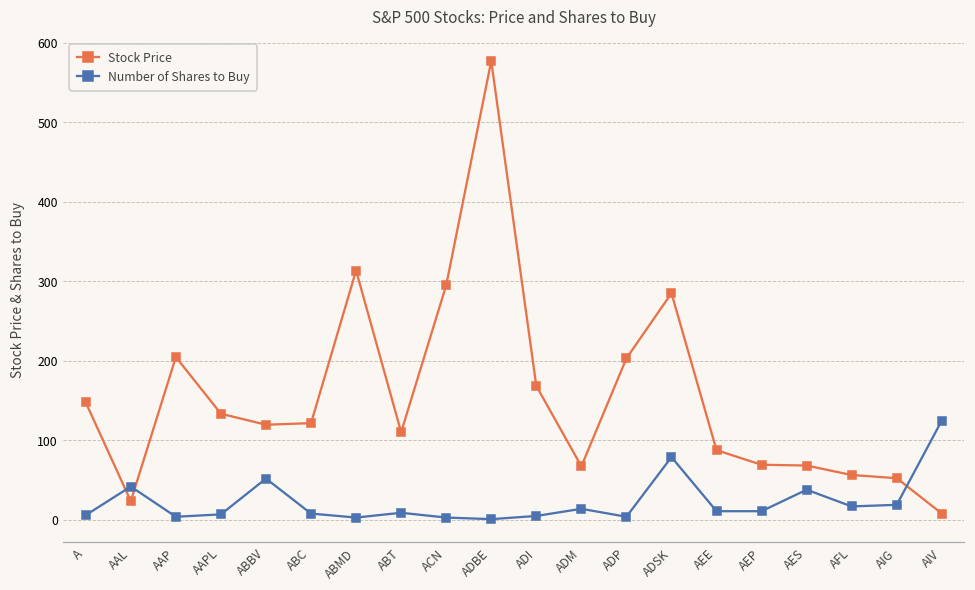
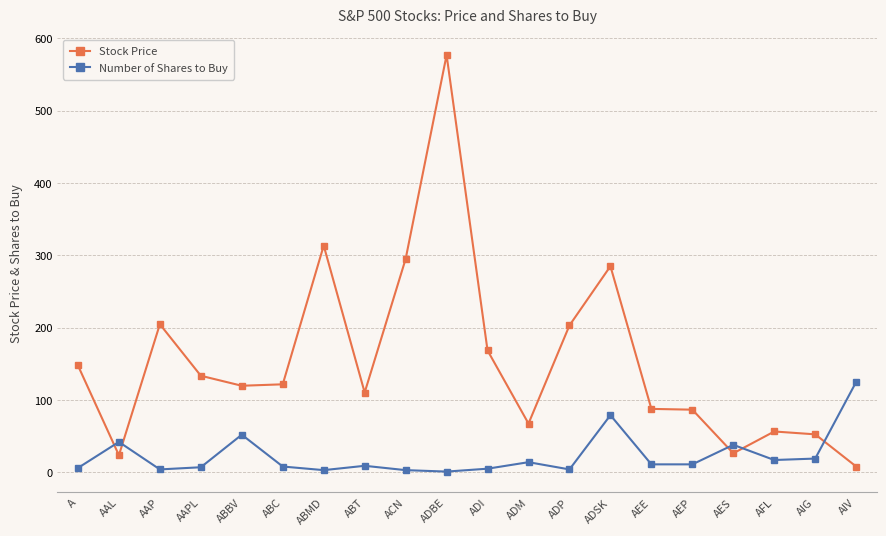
  {
    "Stock Price": {
      "A": 150,
      "AAL": 20,
      "AAP": 200,
      "AAPL": 130,
      "ABBV": 120,
      "ABC": 120,
      "ABMD": 310,
      "ABT": 110,
      "ACN": 290,
      "ADBE": 580,
      "ADI": 170,
      "ADM": 70,
      "ADP": 200,
      "ADSK": 290,
      "AEE": 90,
-     "AEP": 70,
-     "AES": 70,
+     "AEP": 90,
+     "AES": 30,
      "AFL": 60,
      "AIG": 50,
      "AIV": 10
    },
    "Number of Shares to Buy": {
      "A": 10,
      "AAL": 40,
      "AAP": 0,
      "AAPL": 10,
      "ABBV": 50,
      "ABC": 10,
      "ABMD": 0,
      "ABT": 10,
      "ACN": 0,
      "ADBE": 0,
      "ADI": 10,
      "ADM": 10,
      "ADP": 0,
      "ADSK": 80,
      "AEE": 10,
      "AEP": 10,
      "AES": 40,
      "AFL": 20,
      "AIG": 20,
      "AIV": 130
    }
  }
